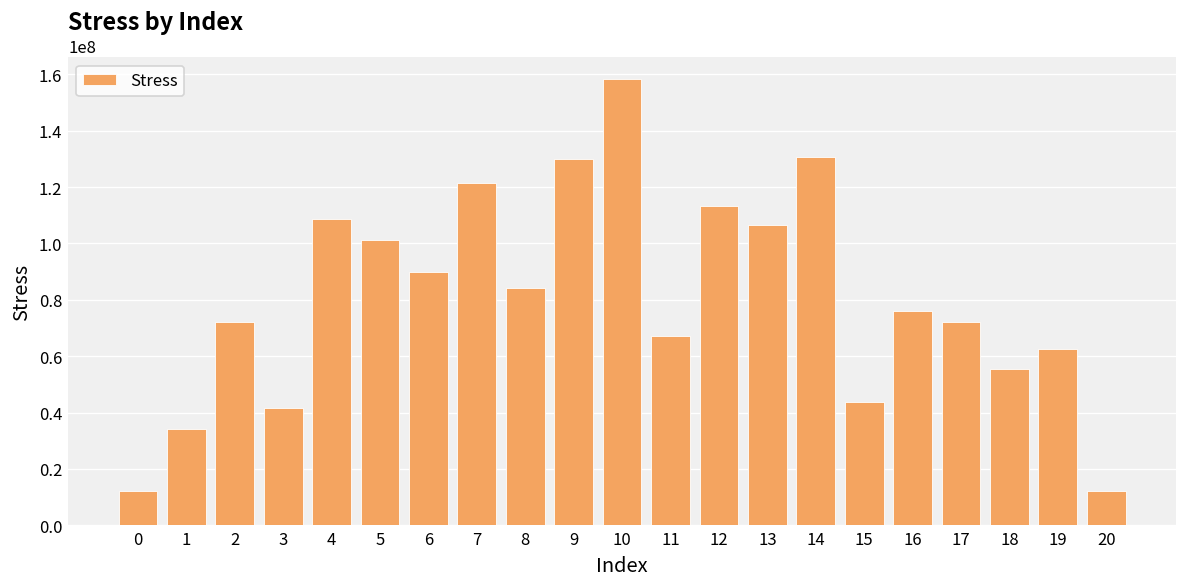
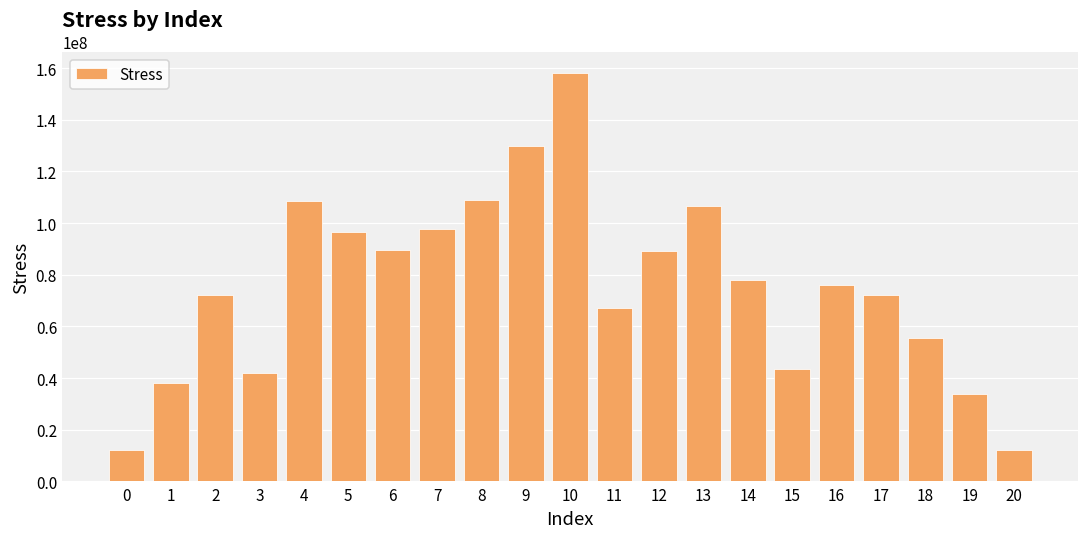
  {
    "0": 12000000,
-   "1": 34000000,
+   "1": 38000000,
    "2": 72000000,
    "3": 42000000,
    "4": 109000000,
-   "5": 101000000,
+   "5": 97000000,
    "6": 90000000,
-   "7": 121000000,
-   "8": 84000000,
+   "7": 98000000,
+   "8": 109000000,
    "9": 130000000,
    "10": 158000000,
    "11": 67000000,
-   "12": 113000000,
+   "12": 89000000,
    "13": 107000000,
-   "14": 131000000,
+   "14": 78000000,
    "15": 44000000,
    "16": 76000000,
    "17": 72000000,
    "18": 55000000,
-   "19": 62000000,
+   "19": 34000000,
    "20": 12000000
  }
